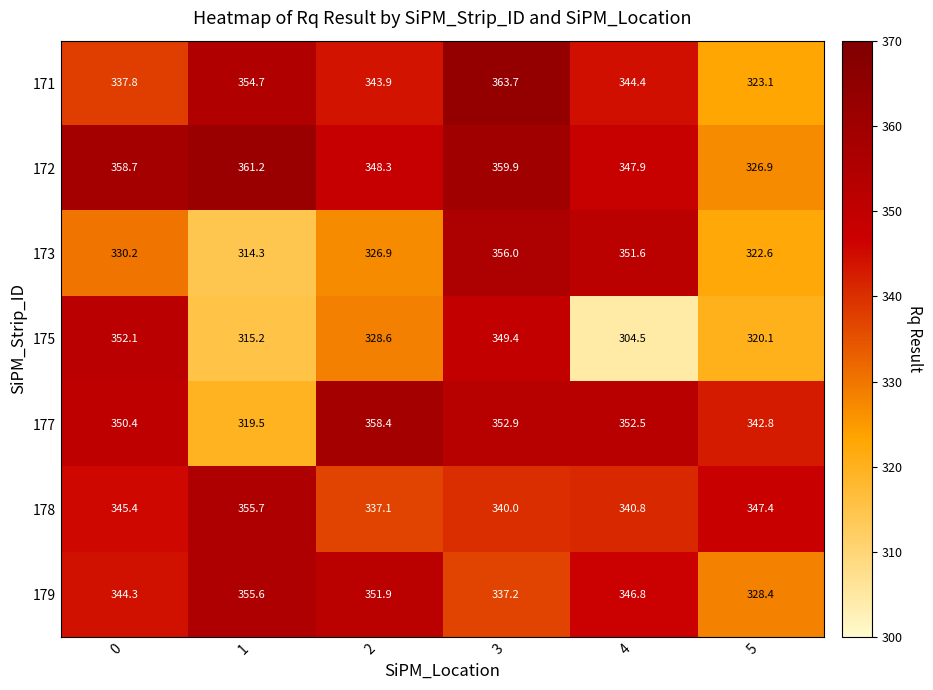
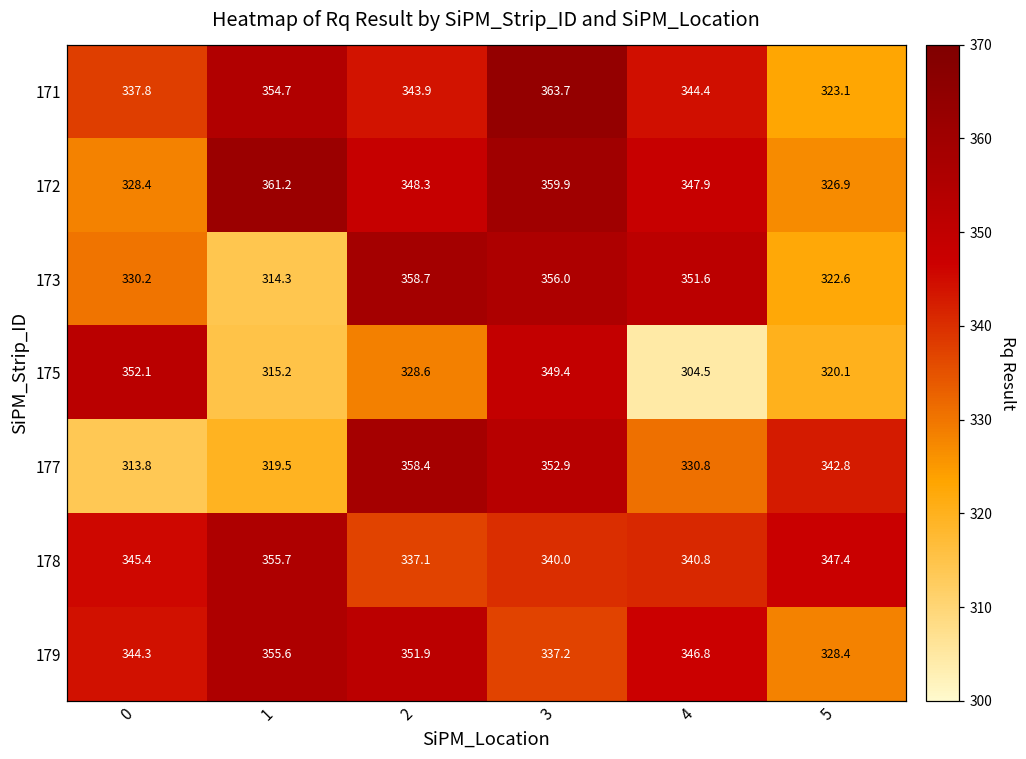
  {
    "171": {
      "0": 337.8,
      "1": 354.7,
      "2": 343.9,
      "3": 363.7,
      "4": 344.4,
      "5": 323.1
    },
    "172": {
-     "0": 358.7,
+     "0": 328.4,
      "1": 361.2,
      "2": 348.3,
      "3": 359.9,
      "4": 347.9,
      "5": 326.9
    },
    "173": {
      "0": 330.2,
      "1": 314.3,
-     "2": 326.9,
+     "2": 358.7,
      "3": 356.0,
      "4": 351.6,
      "5": 322.6
    },
    "175": {
      "0": 352.1,
      "1": 315.2,
      "2": 328.6,
      "3": 349.4,
      "4": 304.5,
      "5": 320.1
    },
    "177": {
-     "0": 350.4,
+     "0": 313.8,
      "1": 319.5,
      "2": 358.4,
      "3": 352.9,
-     "4": 352.5,
+     "4": 330.8,
      "5": 342.8
    },
    "178": {
      "0": 345.4,
      "1": 355.7,
      "2": 337.1,
      "3": 340.0,
      "4": 340.8,
      "5": 347.4
    },
    "179": {
      "0": 344.3,
      "1": 355.6,
      "2": 351.9,
      "3": 337.2,
      "4": 346.8,
      "5": 328.4
    }
  }
